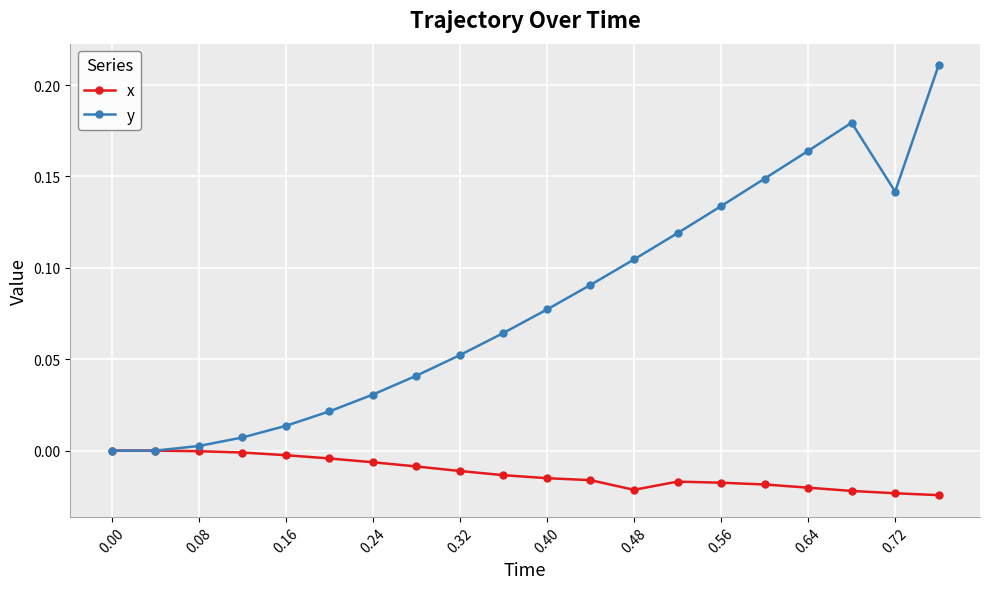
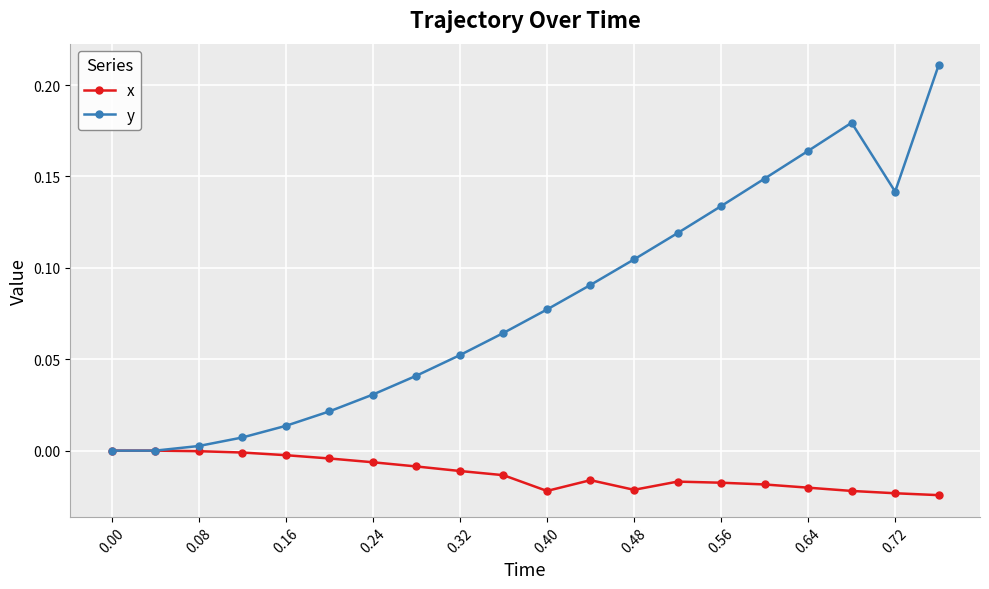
  {
    "x": {
      "0.08": 0.000,
      "0.16": -0.002,
      "0.24": -0.006,
      "0.32": -0.011,
-     "0.40": -0.015,
+     "0.40": -0.022,
      "0.48": -0.021,
      "0.56": -0.018,
      "0.64": -0.020,
      "0.72": -0.023
    },
    "y": {
      "0.08": 0.003,
      "0.16": 0.014,
      "0.24": 0.031,
      "0.32": 0.052,
      "0.40": 0.077,
      "0.48": 0.105,
      "0.56": 0.134,
      "0.64": 0.164,
      "0.72": 0.142
    }
  }
